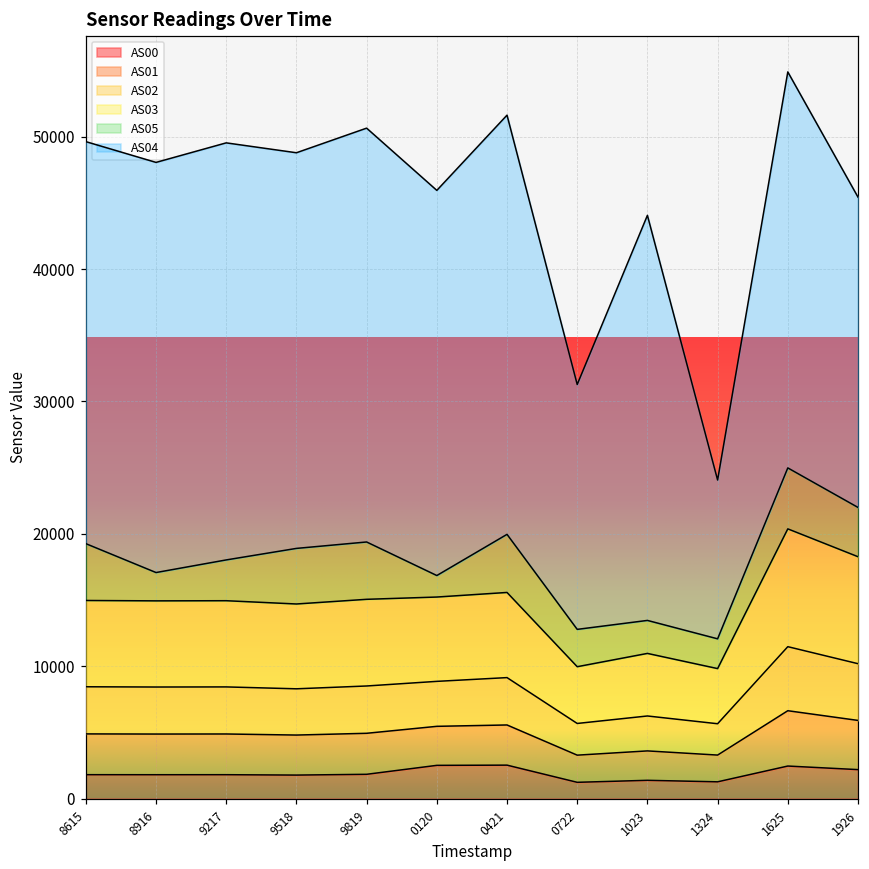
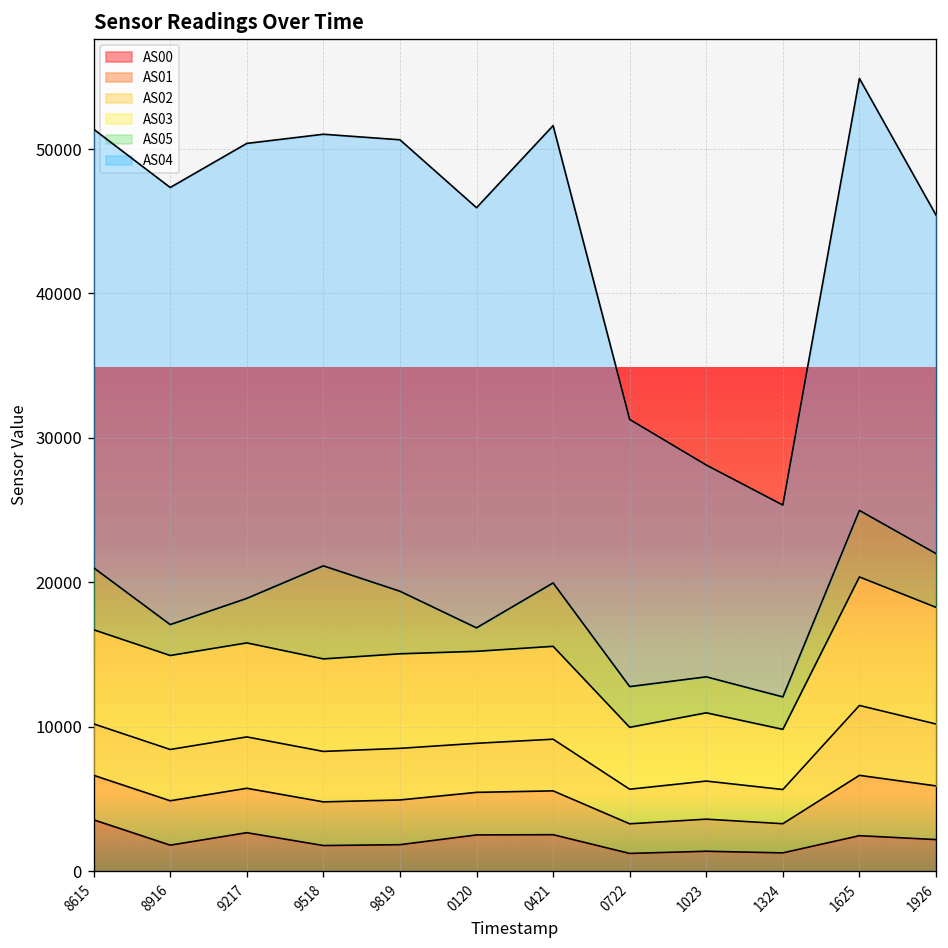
  {
    "AS00": {
-     "8615": 1800,
+     "8615": 3600,
      "8916": 1800,
-     "9217": 1800,
+     "9217": 2700,
      "9518": 1800,
      "9819": 1800,
      "0120": 2500,
      "0421": 2500,
      "0722": 1200,
      "1023": 1400,
      "1324": 1300,
      "1625": 2500,
      "1926": 2200
    },
    "AS05": {
      "8615": 4300,
      "8916": 2100,
      "9217": 3100,
-     "9518": 4200,
+     "9518": 6400,
      "9819": 4300,
      "0120": 1600,
      "0421": 4400,
      "0722": 2800,
      "1023": 2500,
      "1324": 2200,
      "1625": 4600,
      "1926": 3700
    },
    "AS04": {
      "8615": 30400,
-     "8916": 31000,
+     "8916": 30300,
      "9217": 31500,
      "9518": 29900,
      "9819": 31300,
      "0120": 29100,
      "0421": 31700,
      "0722": 18500,
-     "1023": 30600,
-     "1324": 12000,
+     "1023": 14700,
+     "1324": 13300,
      "1625": 29900,
      "1926": 23400
    }
  }
